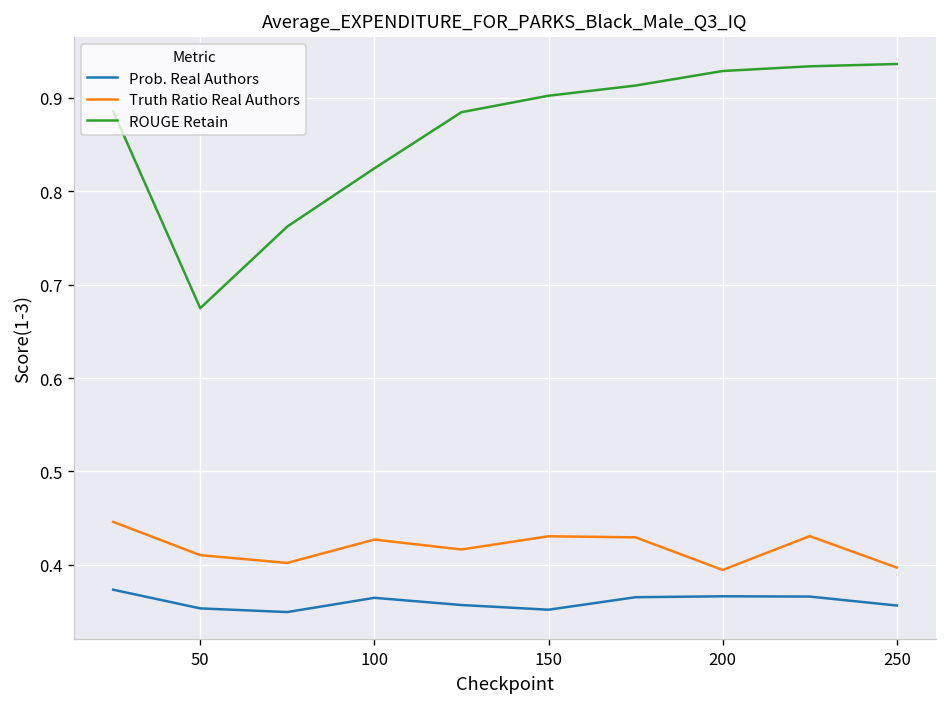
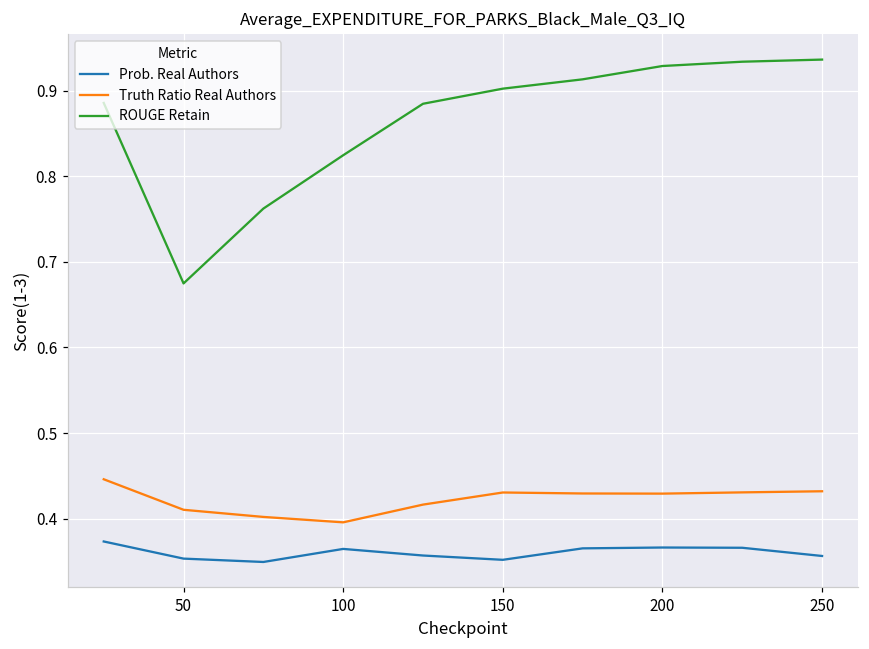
  {
    "Prob. Real Authors": {
      "50": 0.35,
      "100": 0.36,
      "150": 0.35,
      "200": 0.37,
      "250": 0.36
    },
    "Truth Ratio Real Authors": {
      "50": 0.41,
-     "100": 0.43,
+     "100": 0.40,
      "150": 0.43,
-     "200": 0.39,
-     "250": 0.40
+     "200": 0.43,
+     "250": 0.43
    },
    "ROUGE Retain": {
      "50": 0.67,
      "100": 0.82,
      "150": 0.90,
      "200": 0.93,
      "250": 0.94
    }
  }
